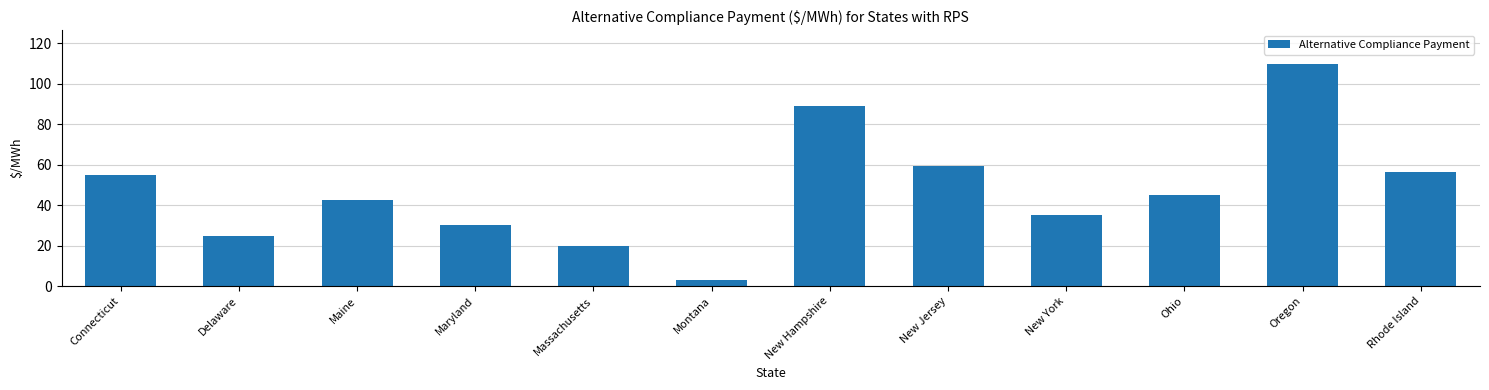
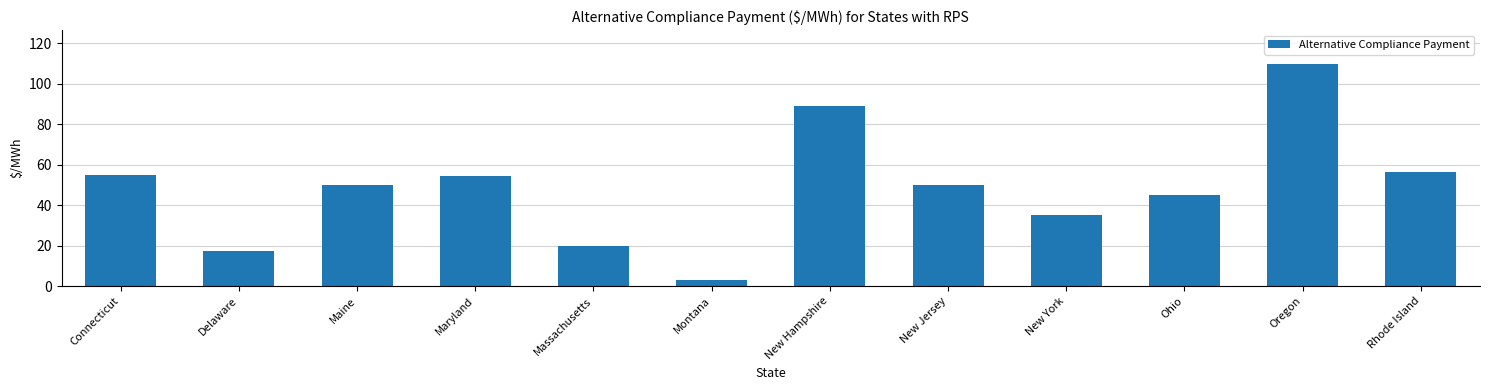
  {
    "Connecticut": 55,
-   "Delaware": 25,
-   "Maine": 43,
-   "Maryland": 30,
+   "Delaware": 18,
+   "Maine": 50,
+   "Maryland": 55,
    "Massachusetts": 20,
    "Montana": 3,
    "New Hampshire": 89,
-   "New Jersey": 59,
+   "New Jersey": 50,
    "New York": 35,
    "Ohio": 45,
    "Oregon": 110,
    "Rhode Island": 56
  }
